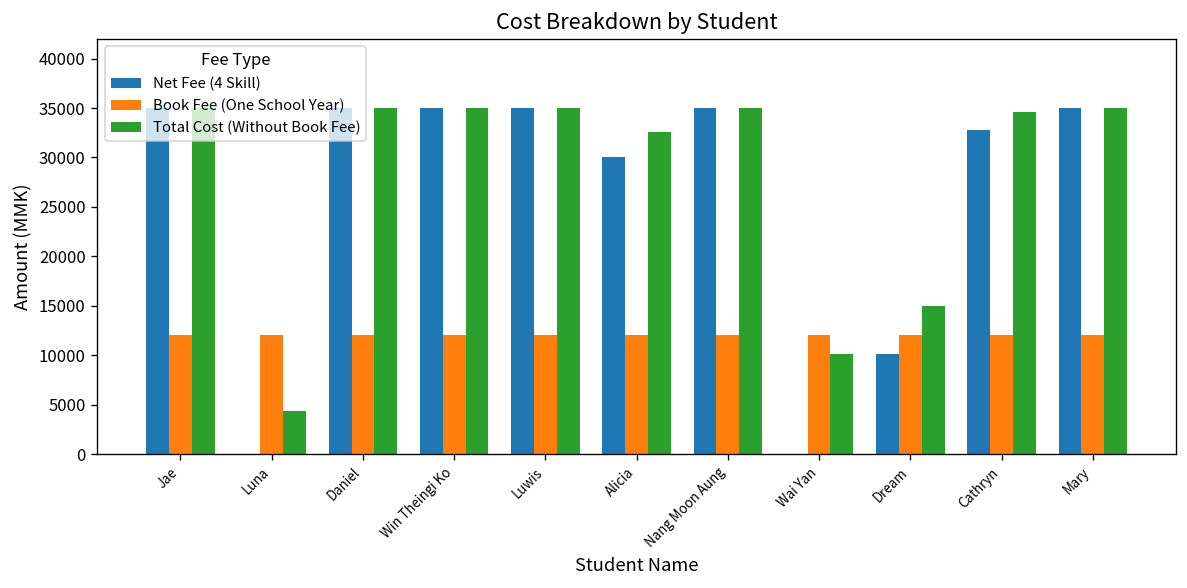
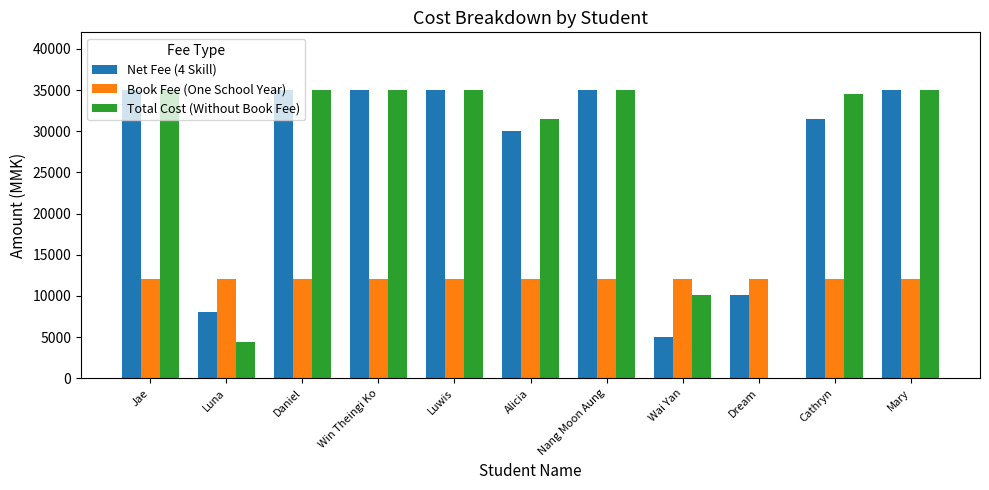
  {
    "Net Fee (4 Skill)": {
-     "Luna": 0,
+     "Luna": 8000,
      "Win Theingi Ko": 35000,
      "Luwis": 35000,
      "Alicia": 30000,
      "Nang Moon Aung": 35000,
-     "Wai Yan": 0,
+     "Wai Yan": 5000,
      "Dream": 10000,
-     "Cathryn": 33000,
+     "Cathryn": 32000,
      "Mary": 35000
    },
    "Book Fee (One School Year)": {
      "Jae": 12000,
      "Luna": 12000,
      "Daniel": 12000,
      "Win Theingi Ko": 12000,
      "Luwis": 12000,
      "Alicia": 12000,
      "Nang Moon Aung": 12000,
      "Wai Yan": 12000,
      "Dream": 12000,
      "Cathryn": 12000,
      "Mary": 12000
    },
    "Total Cost (Without Book Fee)": {
      "Luna": 4000,
      "Daniel": 35000,
      "Win Theingi Ko": 35000,
      "Luwis": 35000,
-     "Alicia": 33000,
+     "Alicia": 32000,
      "Nang Moon Aung": 35000,
      "Wai Yan": 10000,
-     "Dream": 15000,
+     "Dream": 0,
      "Cathryn": 35000,
      "Mary": 35000
    }
  }
